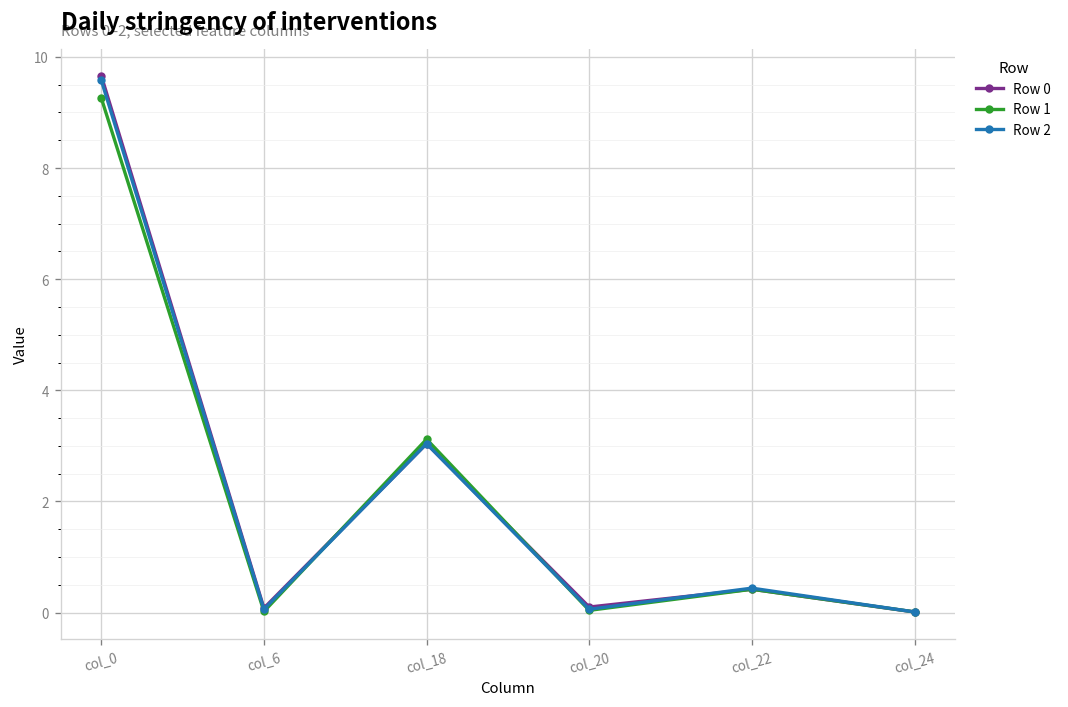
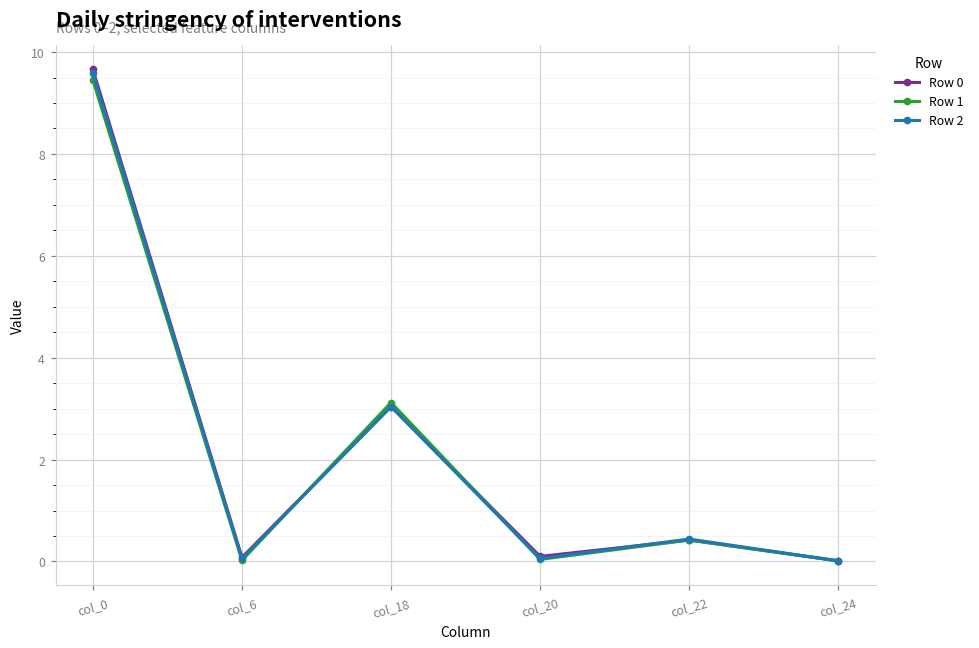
  {
    "Row 0": {
      "col_0": 9.7
    },
    "Row 1": {
-     "col_0": 9.3,
+     "col_0": 9.5,
      "col_18": 3.1
    },
    "Row 2": {
      "col_0": 9.6
    }
  }
